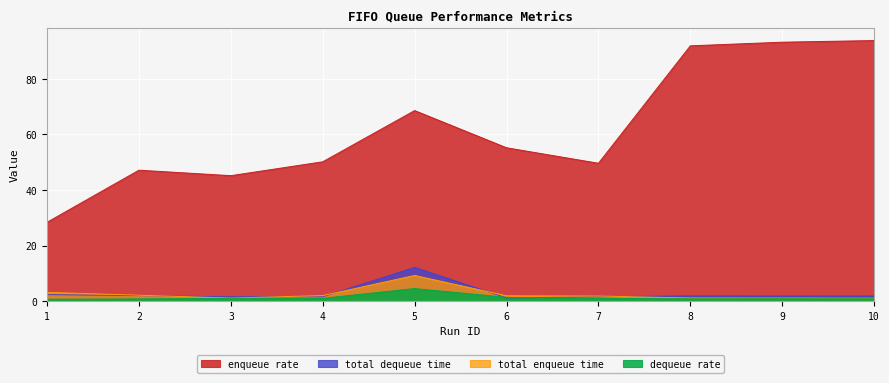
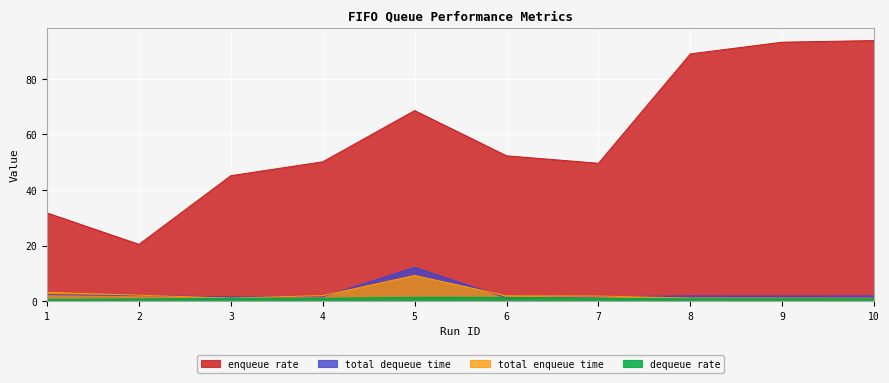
  {
    "enqueue rate": {
-     "1": 28,
-     "2": 47,
+     "1": 32,
+     "2": 20,
      "3": 45,
      "4": 50,
      "5": 69,
-     "6": 55,
+     "6": 52,
      "7": 50,
-     "8": 92,
+     "8": 89,
      "9": 93,
      "10": 94
    },
    "total dequeue time": {
      "5": 12
    },
    "total enqueue time": {
      "5": 9
    },
    "dequeue rate": {
      "1": 1,
      "2": 1,
-     "5": 5
+     "5": 1
    }
  }
